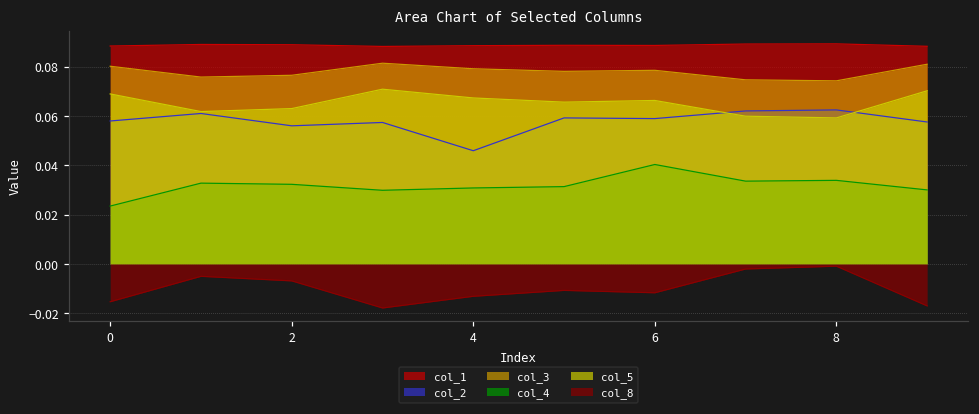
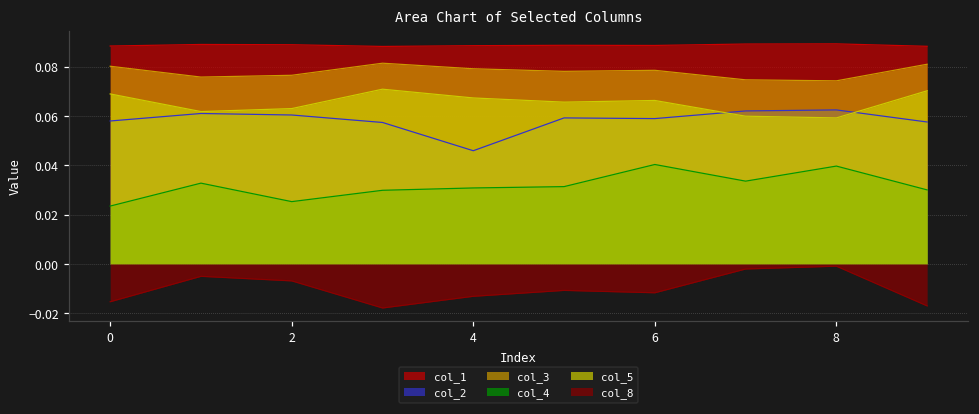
  {
    "col_2": {
      "0": 0.058,
-     "2": 0.056,
+     "2": 0.060,
      "4": 0.046,
      "6": 0.059,
      "8": 0.062
    },
    "col_4": {
      "0": 0.023,
-     "2": 0.032,
+     "2": 0.025,
      "4": 0.031,
      "6": 0.040,
-     "8": 0.034
+     "8": 0.040
    }
  }
